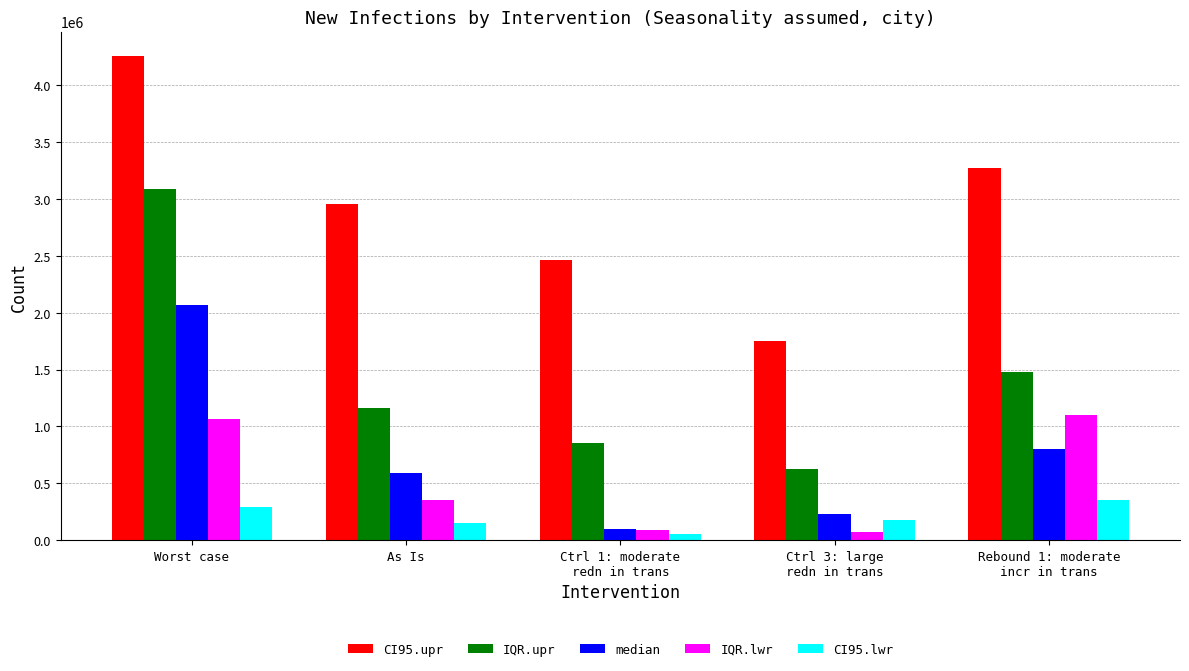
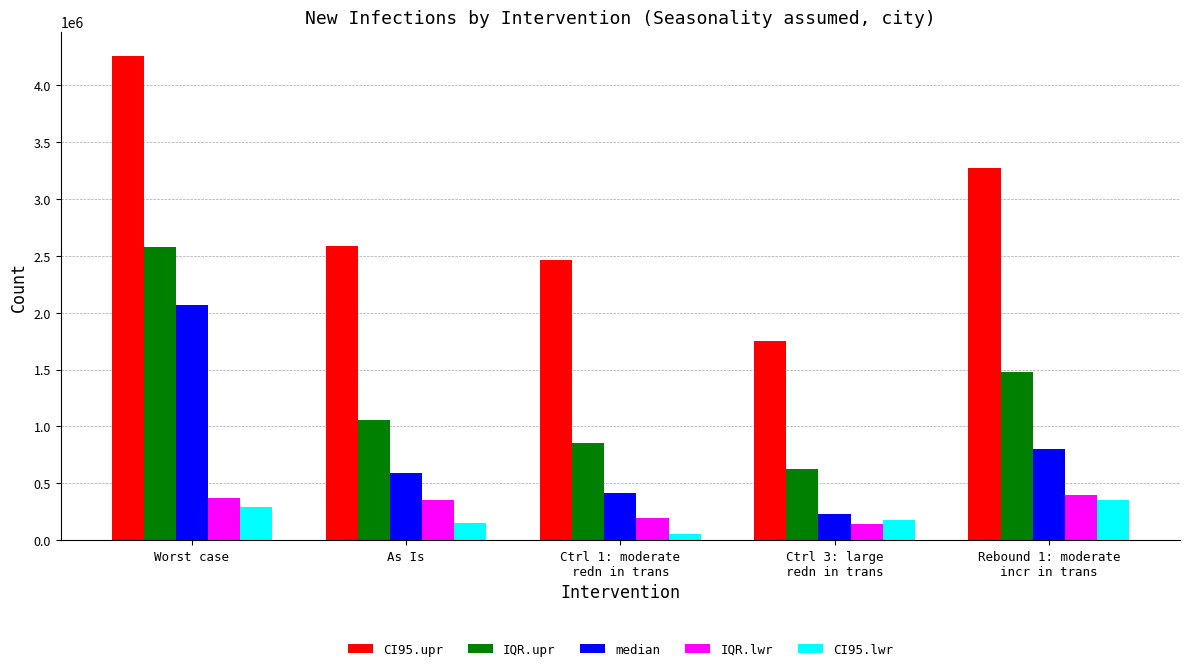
  {
    "CI95.upr": {
      "Worst case": 4260000,
-     "As Is": 2960000,
+     "As Is": 2590000,
      "Ctrl 1: moderate redn in trans": 2460000,
      "Ctrl 3: large redn in trans": 1750000,
      "Rebound 1: moderate incr in trans": 3270000
    },
    "IQR.upr": {
-     "Worst case": 3090000,
-     "As Is": 1160000,
+     "Worst case": 2580000,
+     "As Is": 1050000,
      "Ctrl 1: moderate redn in trans": 860000,
      "Ctrl 3: large redn in trans": 630000,
      "Rebound 1: moderate incr in trans": 1470000
    },
    "median": {
      "Worst case": 2070000,
      "As Is": 590000,
-     "Ctrl 1: moderate redn in trans": 100000,
+     "Ctrl 1: moderate redn in trans": 410000,
      "Ctrl 3: large redn in trans": 230000,
      "Rebound 1: moderate incr in trans": 800000
    },
    "IQR.lwr": {
-     "Worst case": 1060000,
+     "Worst case": 370000,
      "As Is": 350000,
-     "Ctrl 1: moderate redn in trans": 90000,
-     "Ctrl 3: large redn in trans": 70000,
-     "Rebound 1: moderate incr in trans": 1100000
+     "Ctrl 1: moderate redn in trans": 200000,
+     "Ctrl 3: large redn in trans": 140000,
+     "Rebound 1: moderate incr in trans": 390000
    },
    "CI95.lwr": {
      "Worst case": 290000,
      "As Is": 150000,
      "Ctrl 1: moderate redn in trans": 50000,
      "Ctrl 3: large redn in trans": 180000,
      "Rebound 1: moderate incr in trans": 350000
    }
  }
